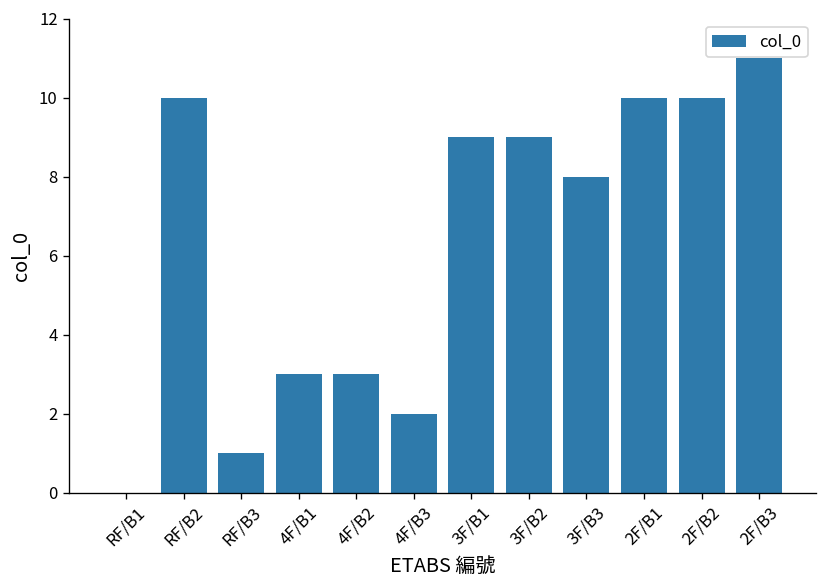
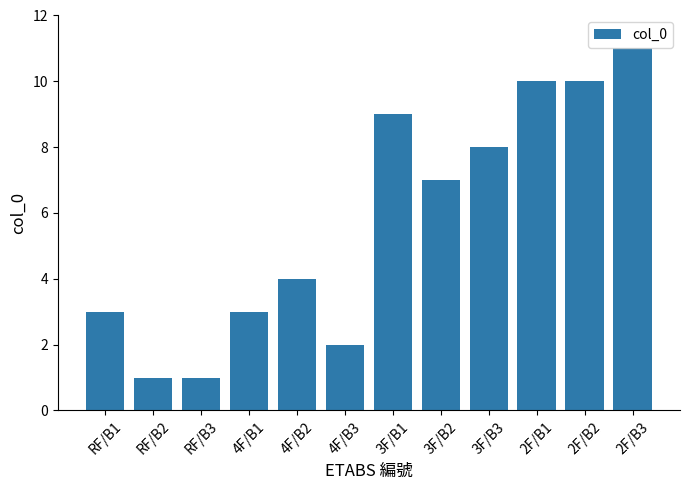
  {
-   "RF/B1": 0,
-   "RF/B2": 10,
+   "RF/B1": 3,
+   "RF/B2": 1,
    "RF/B3": 1,
    "4F/B1": 3,
-   "4F/B2": 3,
+   "4F/B2": 4,
    "4F/B3": 2,
    "3F/B1": 9,
-   "3F/B2": 9,
+   "3F/B2": 7,
    "3F/B3": 8,
    "2F/B1": 10,
    "2F/B2": 10,
    "2F/B3": 11
  }
